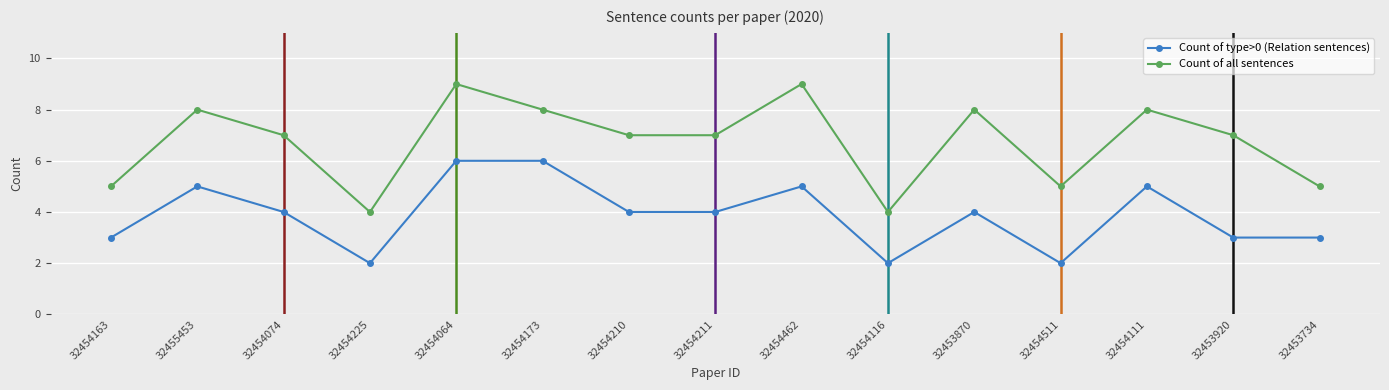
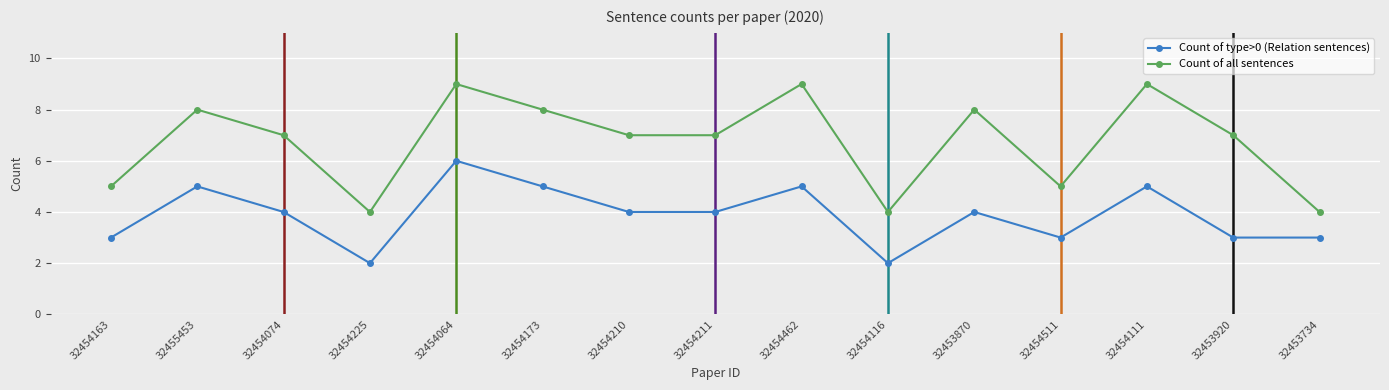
  {
    "Count of type>0 (Relation sentences)": {
      "32454163": 3,
      "32455453": 5,
      "32454074": 4,
      "32454225": 2,
      "32454064": 6,
-     "32454173": 6,
+     "32454173": 5,
      "32454210": 4,
      "32454211": 4,
      "32454462": 5,
      "32454116": 2,
      "32453870": 4,
-     "32454511": 2,
+     "32454511": 3,
      "32454111": 5,
      "32453920": 3,
      "32453734": 3
    },
    "Count of all sentences": {
      "32454163": 5,
      "32455453": 8,
      "32454074": 7,
      "32454225": 4,
      "32454064": 9,
      "32454173": 8,
      "32454210": 7,
      "32454211": 7,
      "32454462": 9,
      "32454116": 4,
      "32453870": 8,
      "32454511": 5,
-     "32454111": 8,
+     "32454111": 9,
      "32453920": 7,
-     "32453734": 5
+     "32453734": 4
    }
  }
